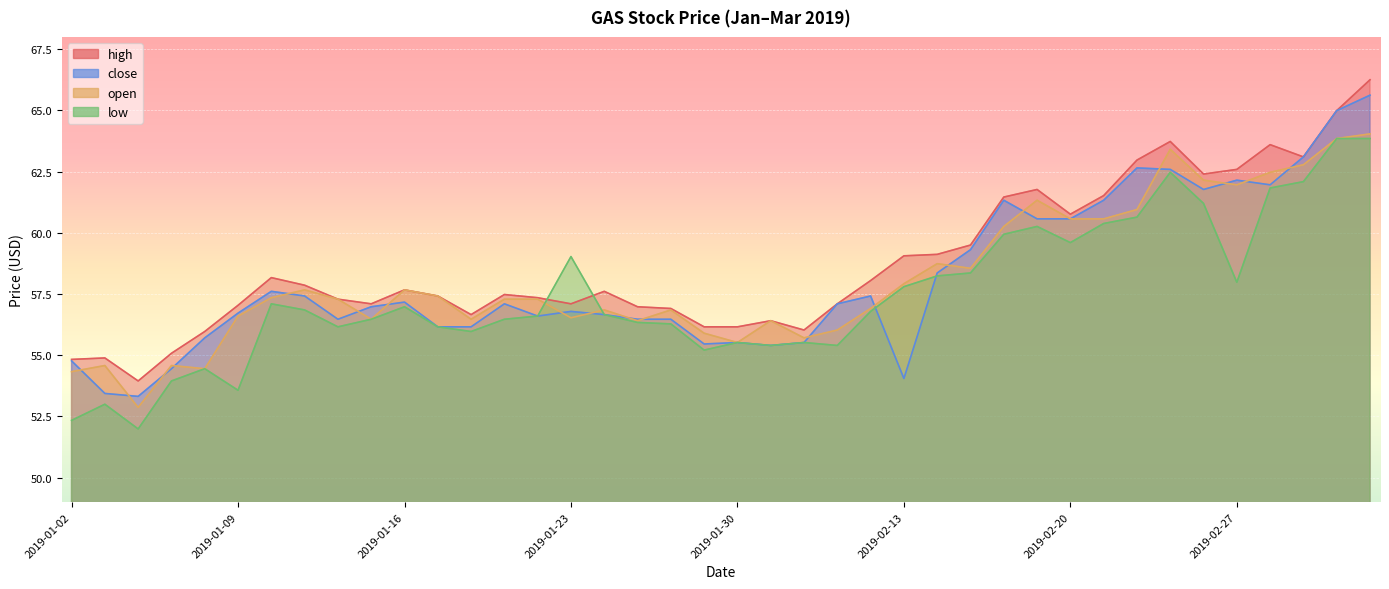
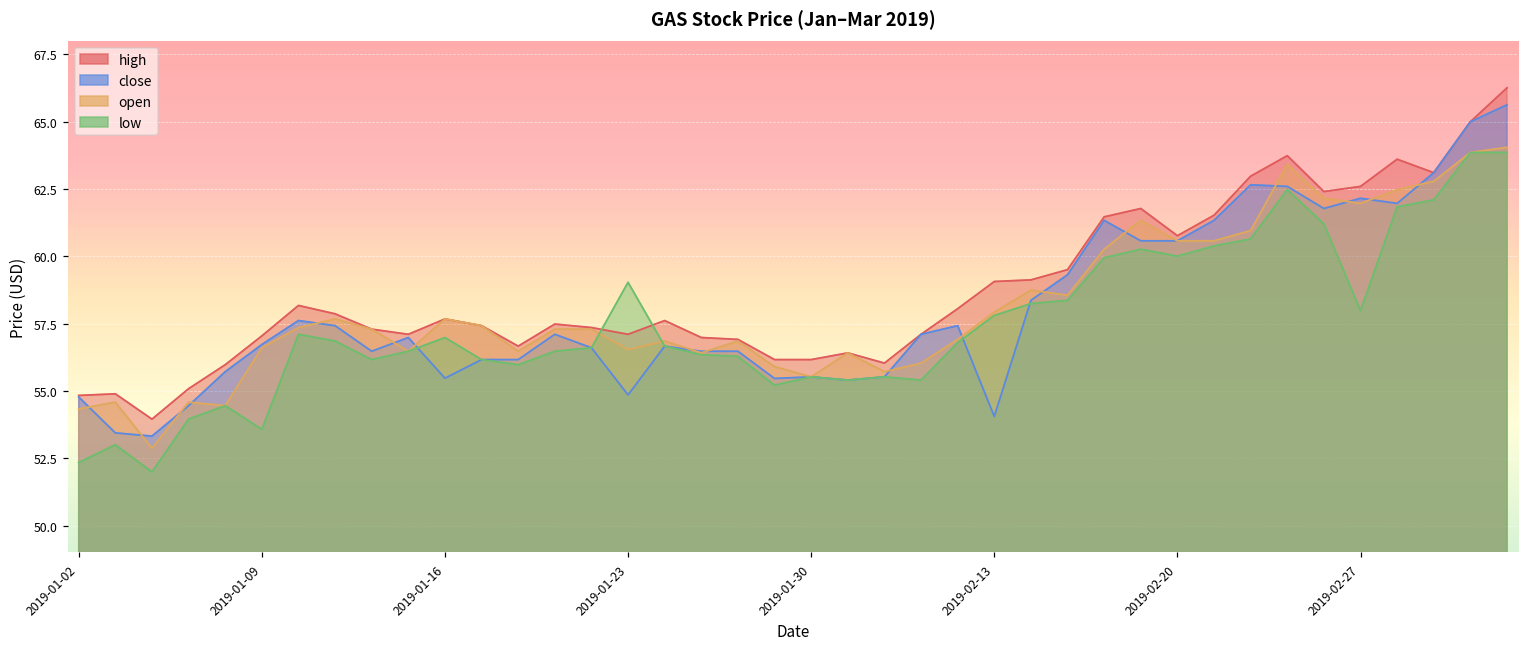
  {
    "close": {
      "2019-01-09": 56.7,
-     "2019-01-16": 57.2,
-     "2019-01-23": 56.8,
+     "2019-01-16": 55.5,
+     "2019-01-23": 54.9,
      "2019-02-13": 54.1,
      "2019-02-27": 62.2
    },
    "low": {
      "2019-01-02": 52.3,
      "2019-01-09": 53.6,
      "2019-01-16": 57.0,
      "2019-01-23": 59.0,
      "2019-02-13": 57.8,
-     "2019-02-20": 59.6,
+     "2019-02-20": 60.0,
      "2019-02-27": 58.0
    }
  }
